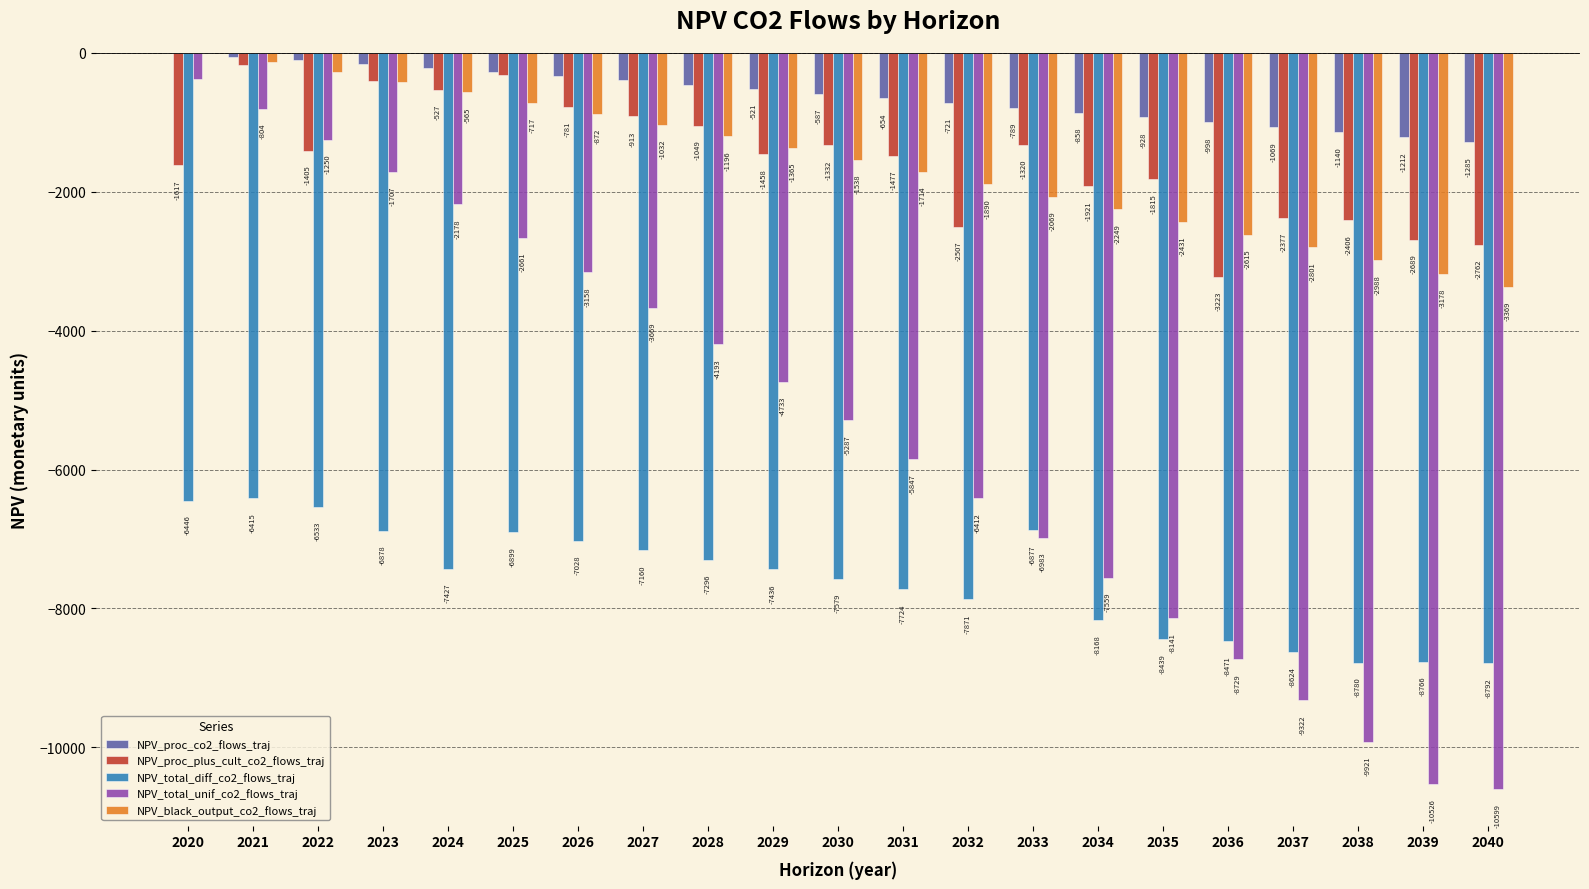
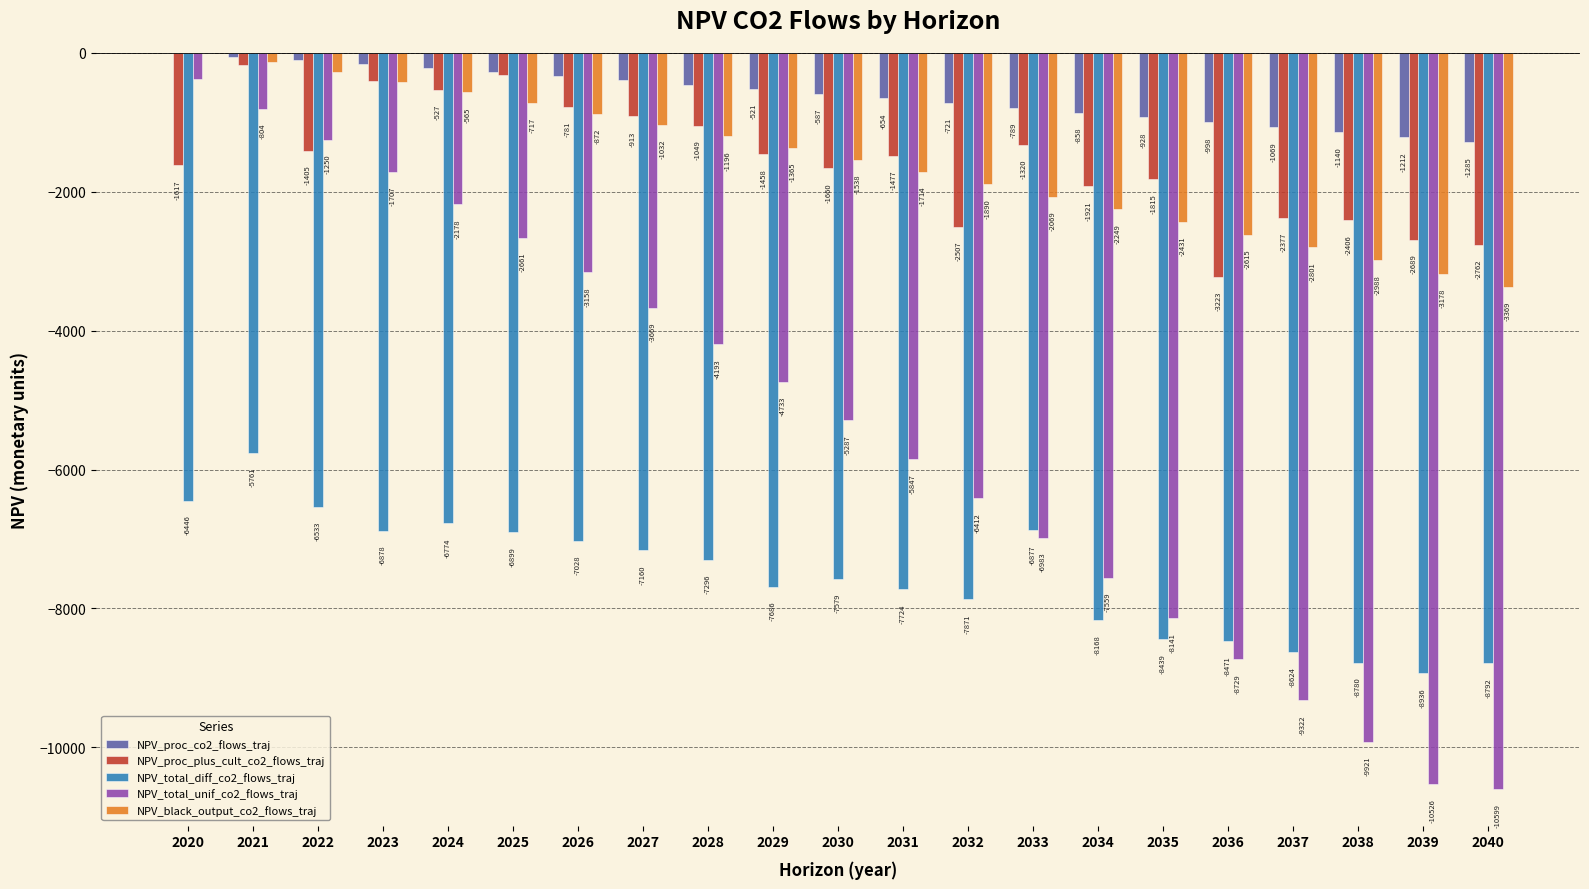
  {
    "NPV_proc_plus_cult_co2_flows_traj": {
      "2020": -1617,
      "2022": -1405,
      "2024": -527,
      "2026": -781,
      "2027": -913,
      "2028": -1049,
      "2029": -1458,
-     "2030": -1332,
+     "2030": -1660,
      "2031": -1477,
      "2032": -2507,
      "2033": -1320,
      "2034": -1921,
      "2035": -1815,
      "2036": -3223,
      "2037": -2377,
      "2038": -2406,
      "2039": -2689,
      "2040": -2762
    },
    "NPV_total_diff_co2_flows_traj": {
      "2020": -6446,
-     "2021": -6415,
+     "2021": -5761,
      "2022": -6533,
      "2023": -6878,
-     "2024": -7427,
+     "2024": -6774,
      "2025": -6899,
      "2026": -7028,
      "2027": -7160,
      "2028": -7296,
-     "2029": -7436,
+     "2029": -7686,
      "2030": -7579,
      "2031": -7724,
      "2032": -7871,
      "2033": -6877,
      "2034": -8168,
      "2035": -8439,
      "2036": -8471,
      "2037": -8624,
      "2038": -8780,
-     "2039": -8766,
+     "2039": -8936,
      "2040": -8792
    },
    "NPV_black_output_co2_flows_traj": {
      "2024": -565,
      "2025": -717,
      "2026": -872,
      "2027": -1032,
      "2028": -1196,
      "2029": -1365,
      "2030": -1538,
      "2031": -1714,
      "2032": -1890,
      "2033": -2069,
      "2034": -2249,
      "2035": -2431,
      "2036": -2615,
      "2037": -2801,
      "2038": -2988,
      "2039": -3178,
      "2040": -3369
    }
  }
